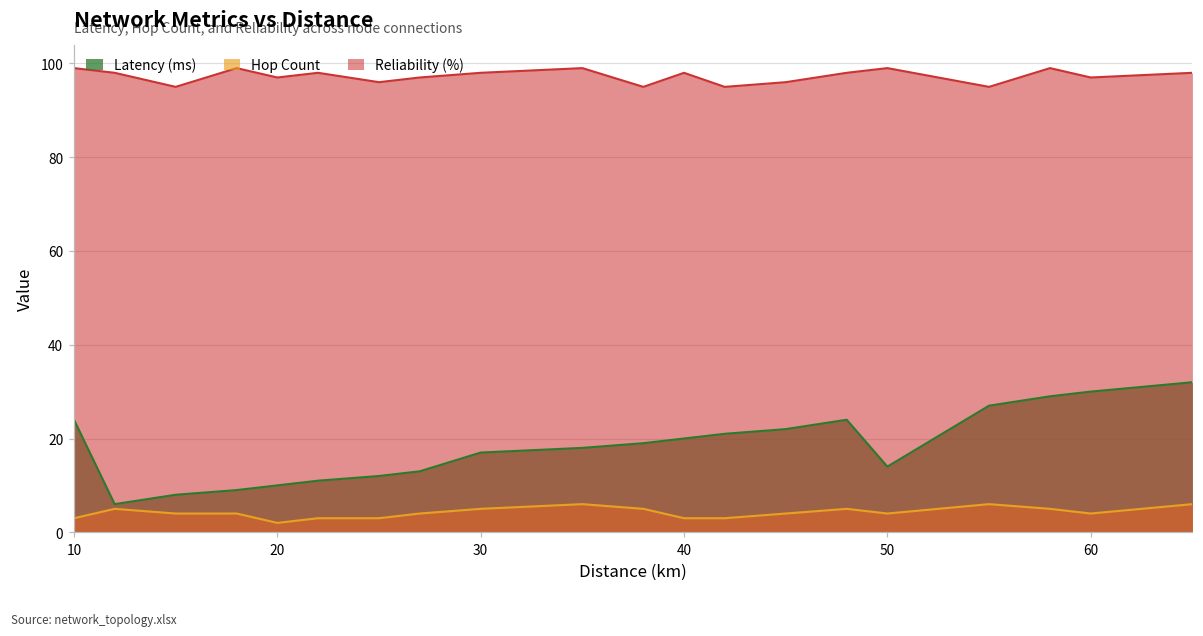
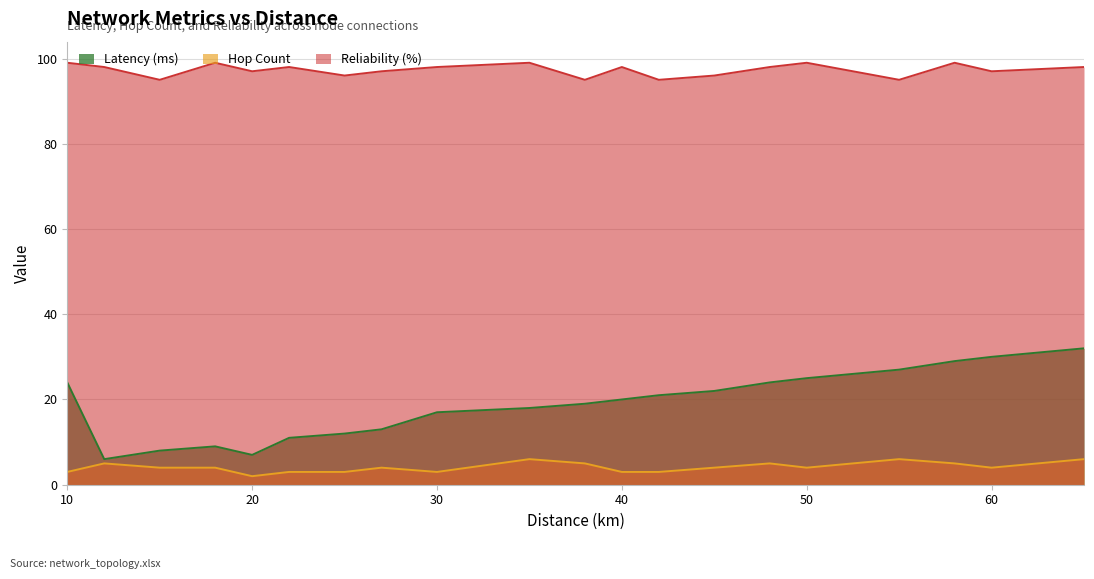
  {
    "Latency (ms)": {
      "10": 24,
-     "20": 10,
+     "20": 7,
      "30": 17,
      "40": 20,
-     "50": 14,
+     "50": 25,
      "60": 30
    },
    "Hop Count": {
      "10": 3,
      "20": 2,
-     "30": 5,
+     "30": 3,
      "40": 3,
      "50": 4,
      "60": 4
    },
    "Reliability (%)": {
      "10": 99,
      "20": 97,
      "30": 98,
      "40": 98,
      "50": 99,
      "60": 97
    }
  }
